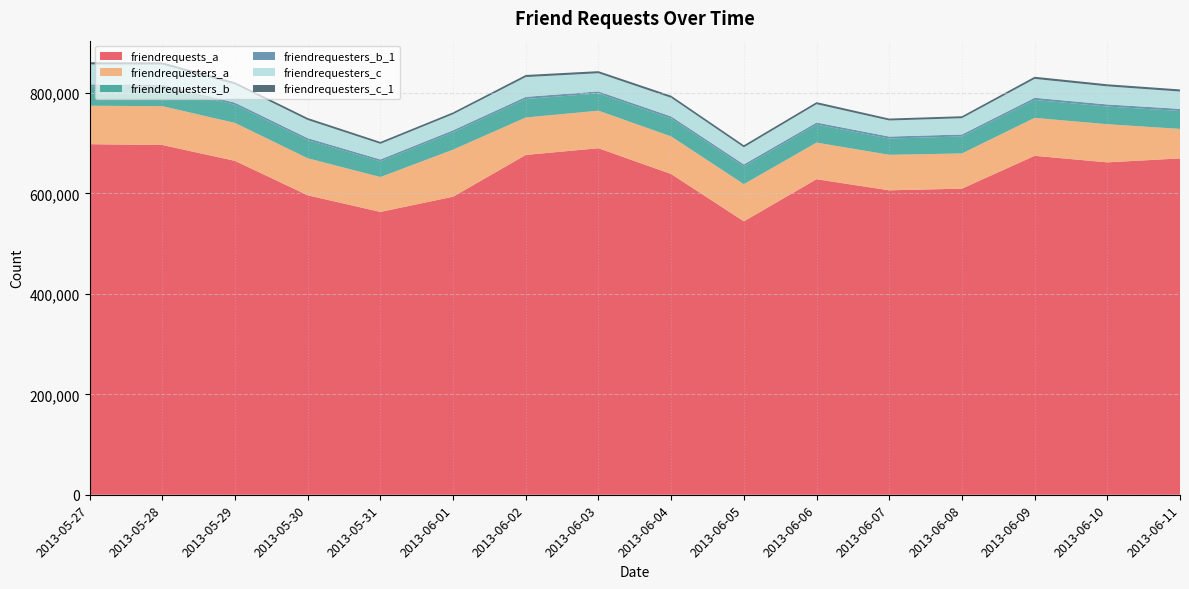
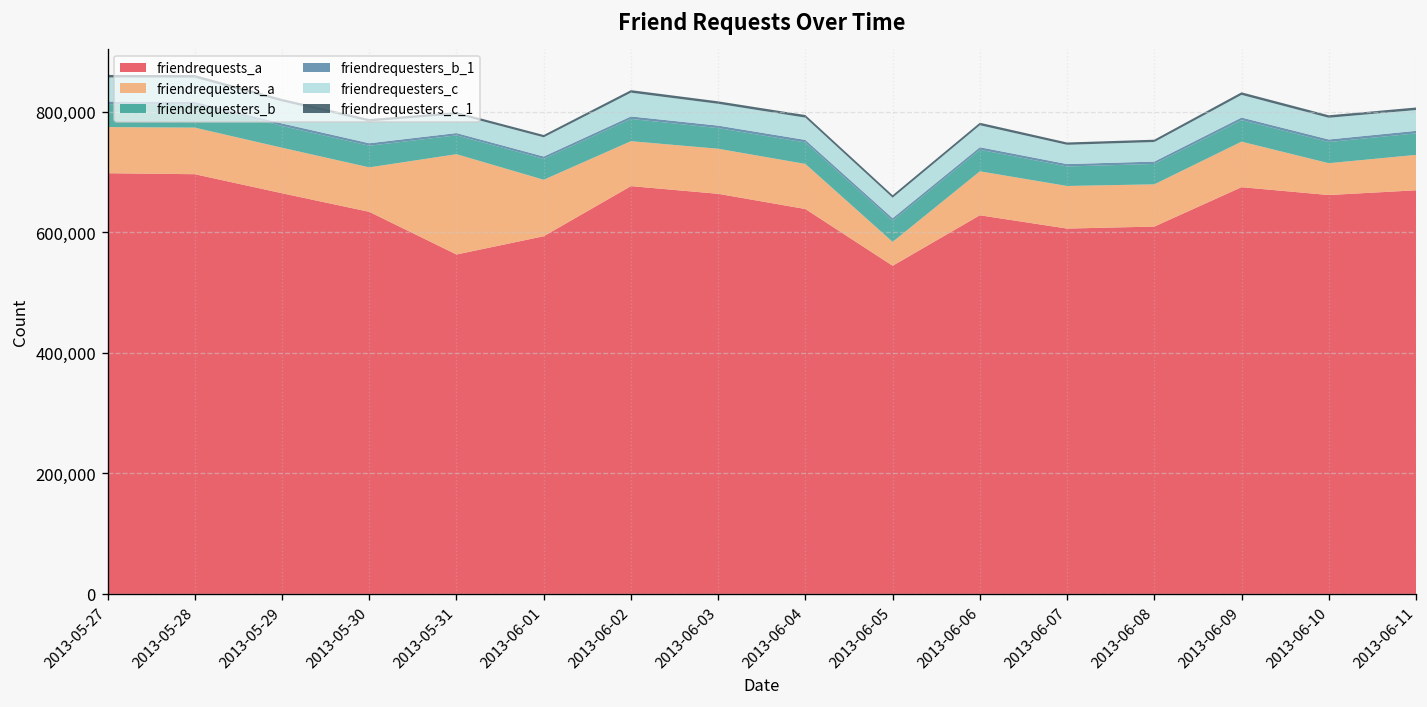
  {
    "friendrequests_a": {
      "2013-05-27": "700,000",
      "2013-05-28": "700,000",
      "2013-05-29": "660,000",
-     "2013-05-30": "600,000",
+     "2013-05-30": "630,000",
      "2013-05-31": "560,000",
      "2013-06-01": "590,000",
      "2013-06-02": "680,000",
-     "2013-06-03": "690,000",
+     "2013-06-03": "660,000",
      "2013-06-04": "640,000",
      "2013-06-05": "540,000",
      "2013-06-06": "630,000",
      "2013-06-07": "610,000",
      "2013-06-08": "610,000",
      "2013-06-09": "670,000",
      "2013-06-10": "660,000",
      "2013-06-11": "670,000"
    },
    "friendrequesters_a": {
      "2013-05-27": "80,000",
      "2013-05-28": "80,000",
      "2013-05-29": "80,000",
      "2013-05-30": "70,000",
-     "2013-05-31": "70,000",
+     "2013-05-31": "170,000",
      "2013-06-01": "90,000",
      "2013-06-02": "70,000",
      "2013-06-03": "70,000",
      "2013-06-04": "70,000",
-     "2013-06-05": "70,000",
+     "2013-06-05": "40,000",
      "2013-06-06": "70,000",
      "2013-06-07": "70,000",
      "2013-06-08": "70,000",
      "2013-06-09": "80,000",
-     "2013-06-10": "80,000",
+     "2013-06-10": "50,000",
      "2013-06-11": "60,000"
    }
  }
